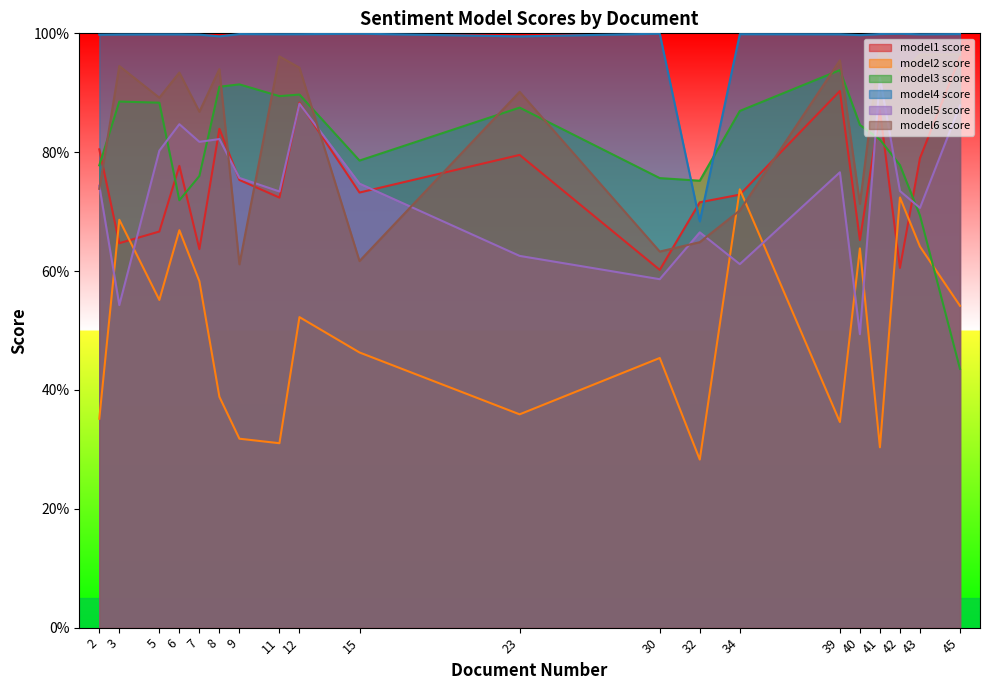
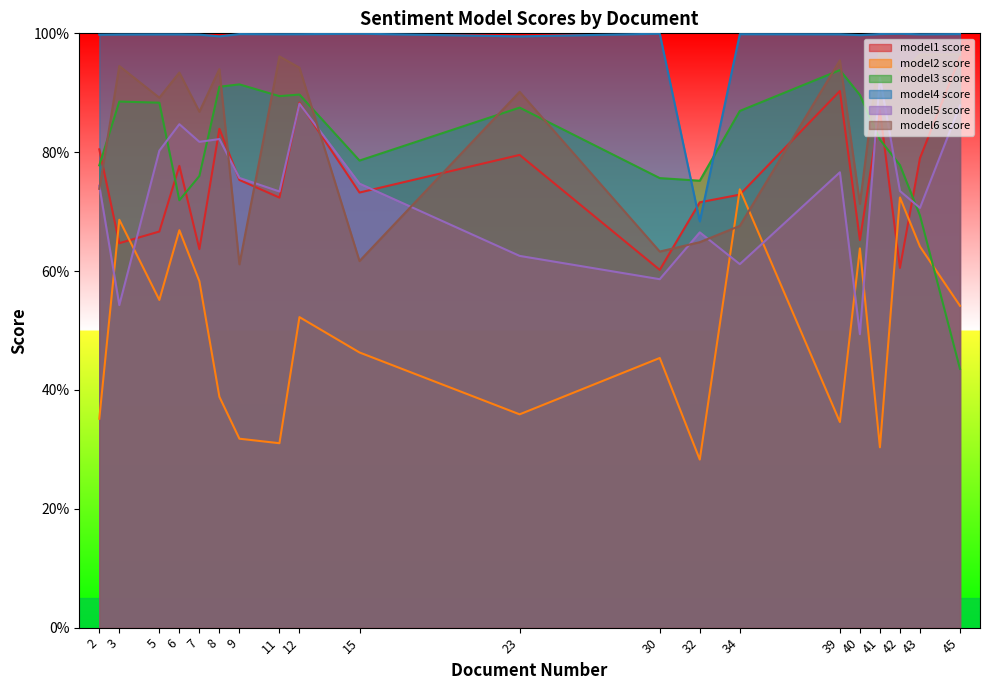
  {
    "model1 score": {
      "2": "80%",
      "3": "65%",
      "5": "67%",
      "6": "78%",
      "7": "64%",
      "8": "84%",
      "11": "72%",
      "15": "73%",
      "23": "80%",
      "30": "60%",
      "32": "72%",
      "34": "73%",
      "39": "90%",
      "40": "65%",
      "42": "61%",
      "43": "79%"
    },
    "model2 score": {
      "2": "35%",
      "3": "69%",
      "5": "55%",
      "6": "67%",
      "7": "58%",
      "8": "39%",
      "9": "32%",
      "11": "31%",
      "12": "52%",
      "15": "46%",
      "23": "36%",
      "30": "45%",
      "32": "28%",
      "34": "74%",
      "39": "35%",
      "40": "64%",
      "41": "30%",
      "42": "72%",
      "43": "64%",
      "45": "54%"
    },
    "model3 score": {
      "2": "78%",
      "3": "89%",
      "5": "88%",
      "6": "72%",
      "7": "76%",
      "8": "91%",
      "9": "91%",
      "11": "89%",
      "12": "90%",
      "15": "79%",
      "23": "88%",
      "30": "76%",
      "32": "75%",
      "34": "87%",
      "39": "94%",
-     "40": "85%",
+     "40": "90%",
      "41": "82%",
      "42": "78%",
      "43": "69%",
      "45": "44%"
    },
    "model4 score": {
      "2": "100%",
      "3": "100%",
      "5": "100%",
      "6": "100%",
      "7": "100%",
      "8": "99%",
      "9": "100%",
      "11": "100%",
      "12": "100%",
      "15": "100%",
      "23": "99%",
      "30": "100%",
      "32": "68%",
      "34": "100%",
      "39": "100%",
      "40": "100%",
      "41": "100%",
      "42": "100%",
      "43": "100%",
      "45": "100%"
    },
    "model5 score": {
      "2": "74%",
      "3": "54%",
      "5": "80%",
      "6": "85%",
      "7": "82%",
      "8": "82%",
      "11": "73%",
      "15": "75%",
      "23": "63%",
      "30": "59%",
      "32": "67%",
      "34": "61%",
      "39": "77%",
      "40": "49%",
      "42": "73%",
      "43": "71%"
    },
    "model6 score": {
      "2": "74%",
      "3": "95%",
      "5": "89%",
      "6": "93%",
      "7": "87%",
      "8": "94%",
      "9": "61%",
      "11": "96%",
      "12": "94%",
      "15": "62%",
      "23": "90%",
      "30": "63%",
      "32": "65%",
-     "34": "70%",
+     "34": "68%",
      "39": "95%",
      "40": "71%"
    }
  }
